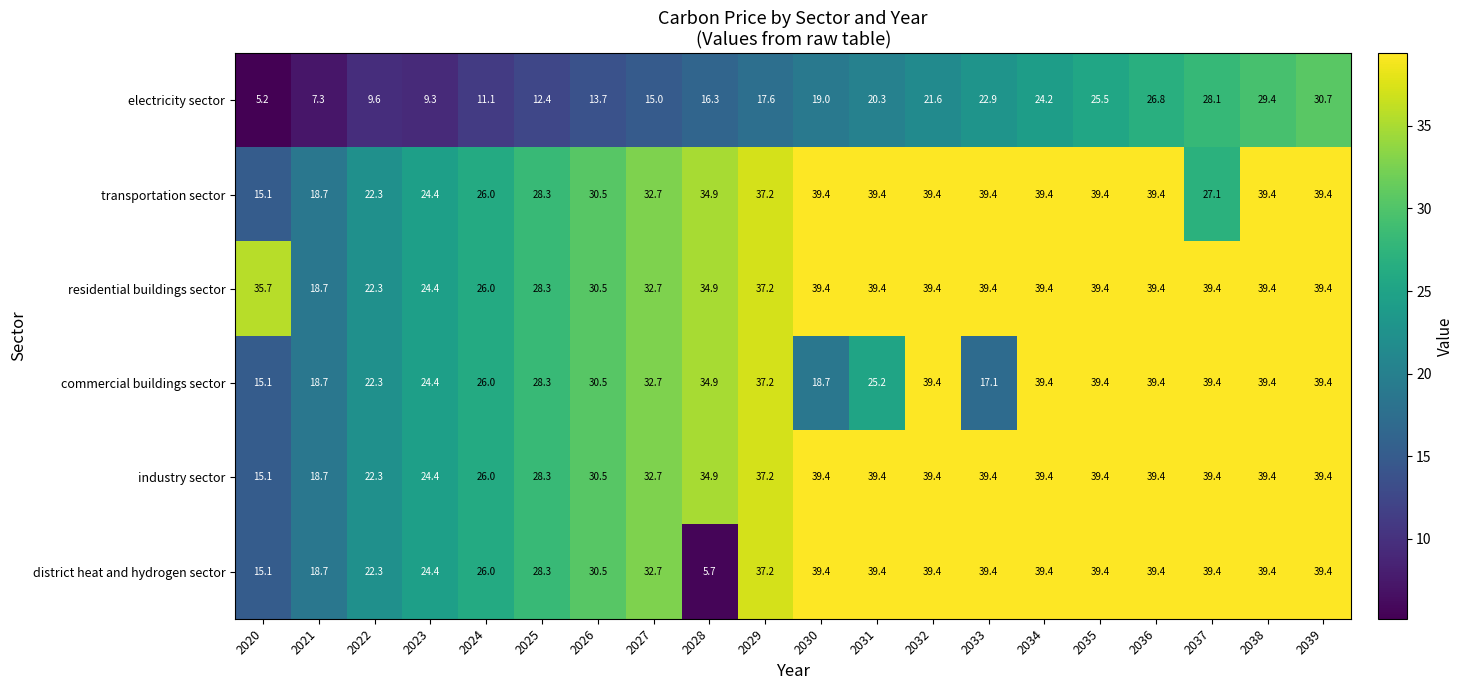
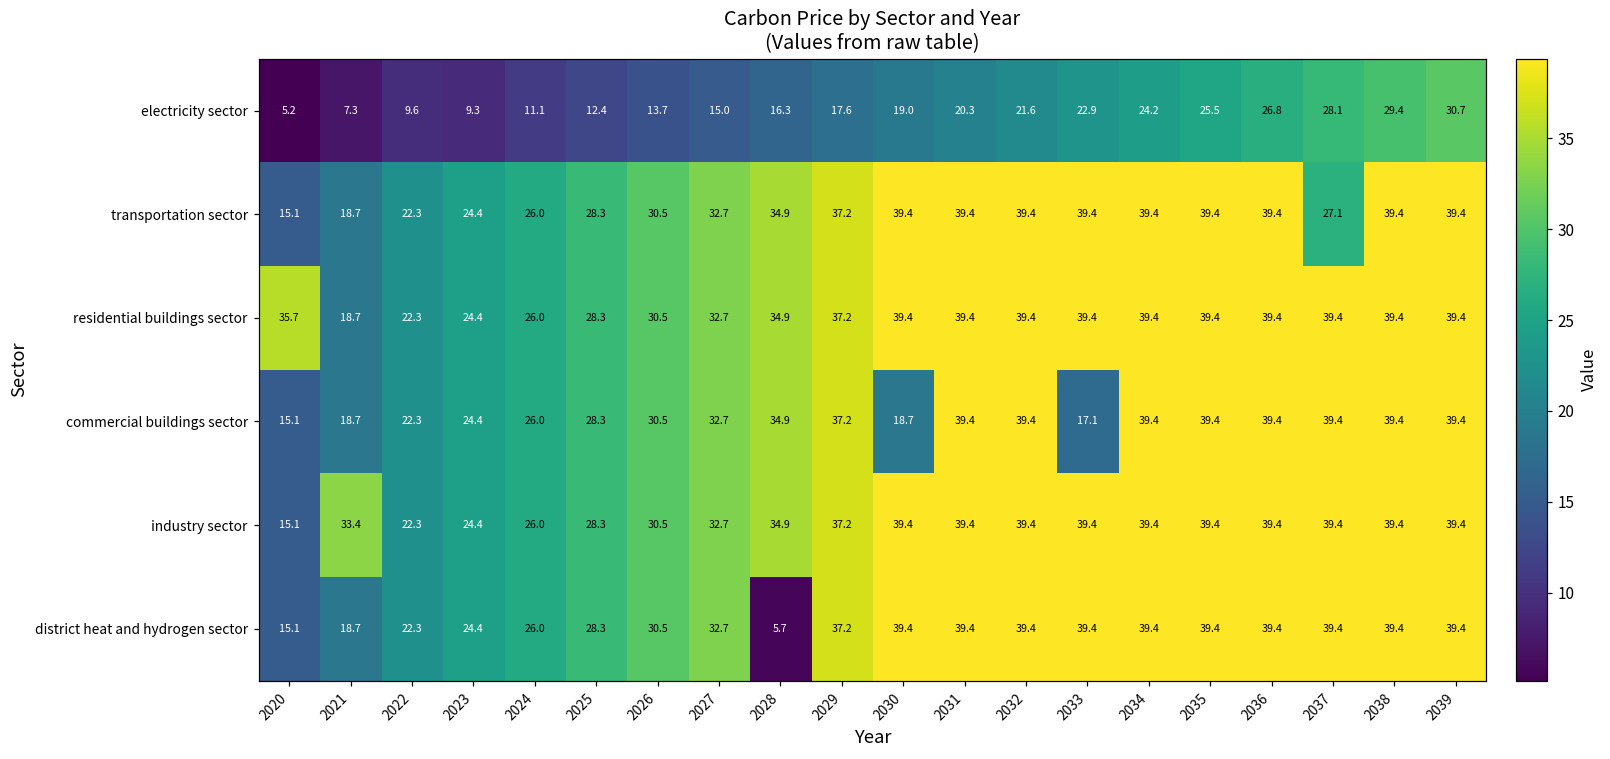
  {
    "electricity sector": {
      "2020": 5.2,
      "2021": 7.3,
      "2022": 9.6,
      "2023": 9.3,
      "2024": 11.1,
      "2025": 12.4,
      "2026": 13.7,
      "2027": 15.0,
      "2028": 16.3,
      "2029": 17.6,
      "2030": 19.0,
      "2031": 20.3,
      "2032": 21.6,
      "2033": 22.9,
      "2034": 24.2,
      "2035": 25.5,
      "2036": 26.8,
      "2037": 28.1,
      "2038": 29.4,
      "2039": 30.7
    },
    "transportation sector": {
      "2020": 15.1,
      "2021": 18.7,
      "2022": 22.3,
      "2023": 24.4,
      "2024": 26.0,
      "2025": 28.3,
      "2026": 30.5,
      "2027": 32.7,
      "2028": 34.9,
      "2029": 37.2,
      "2030": 39.4,
      "2031": 39.4,
      "2032": 39.4,
      "2033": 39.4,
      "2034": 39.4,
      "2035": 39.4,
      "2036": 39.4,
      "2037": 27.1,
      "2038": 39.4,
      "2039": 39.4
    },
    "residential buildings sector": {
      "2020": 35.7,
      "2021": 18.7,
      "2022": 22.3,
      "2023": 24.4,
      "2024": 26.0,
      "2025": 28.3,
      "2026": 30.5,
      "2027": 32.7,
      "2028": 34.9,
      "2029": 37.2,
      "2030": 39.4,
      "2031": 39.4,
      "2032": 39.4,
      "2033": 39.4,
      "2034": 39.4,
      "2035": 39.4,
      "2036": 39.4,
      "2037": 39.4,
      "2038": 39.4,
      "2039": 39.4
    },
    "commercial buildings sector": {
      "2020": 15.1,
      "2021": 18.7,
      "2022": 22.3,
      "2023": 24.4,
      "2024": 26.0,
      "2025": 28.3,
      "2026": 30.5,
      "2027": 32.7,
      "2028": 34.9,
      "2029": 37.2,
      "2030": 18.7,
-     "2031": 25.2,
+     "2031": 39.4,
      "2032": 39.4,
      "2033": 17.1,
      "2034": 39.4,
      "2035": 39.4,
      "2036": 39.4,
      "2037": 39.4,
      "2038": 39.4,
      "2039": 39.4
    },
    "industry sector": {
      "2020": 15.1,
-     "2021": 18.7,
+     "2021": 33.4,
      "2022": 22.3,
      "2023": 24.4,
      "2024": 26.0,
      "2025": 28.3,
      "2026": 30.5,
      "2027": 32.7,
      "2028": 34.9,
      "2029": 37.2,
      "2030": 39.4,
      "2031": 39.4,
      "2032": 39.4,
      "2033": 39.4,
      "2034": 39.4,
      "2035": 39.4,
      "2036": 39.4,
      "2037": 39.4,
      "2038": 39.4,
      "2039": 39.4
    },
    "district heat and hydrogen sector": {
      "2020": 15.1,
      "2021": 18.7,
      "2022": 22.3,
      "2023": 24.4,
      "2024": 26.0,
      "2025": 28.3,
      "2026": 30.5,
      "2027": 32.7,
      "2028": 5.7,
      "2029": 37.2,
      "2030": 39.4,
      "2031": 39.4,
      "2032": 39.4,
      "2033": 39.4,
      "2034": 39.4,
      "2035": 39.4,
      "2036": 39.4,
      "2037": 39.4,
      "2038": 39.4,
      "2039": 39.4
    }
  }
